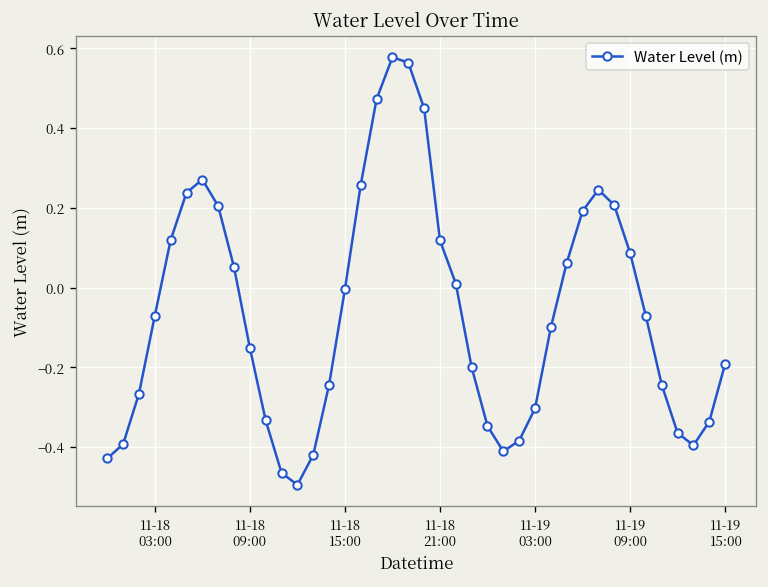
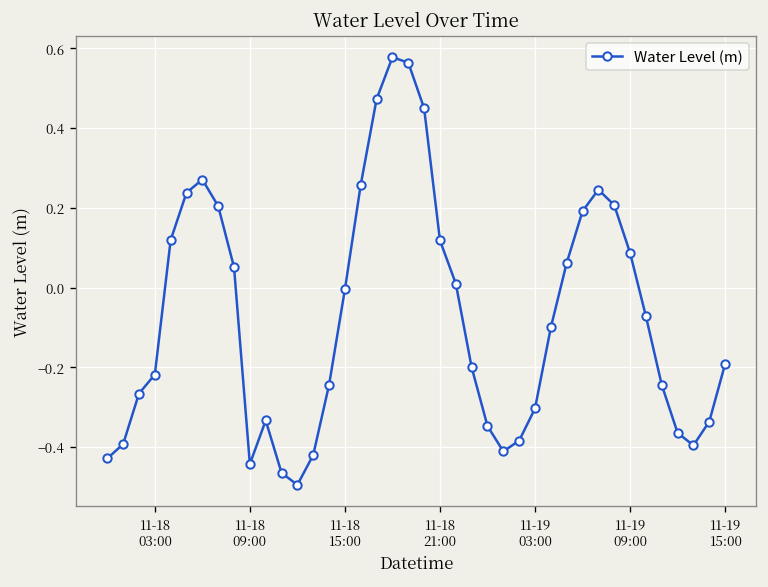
  {
-   "11-18 03:00": -0.07,
-   "11-18 09:00": -0.15,
+   "11-18 03:00": -0.22,
+   "11-18 09:00": -0.44,
    "11-18 15:00": 0.00,
    "11-18 21:00": 0.12,
    "11-19 03:00": -0.30,
    "11-19 09:00": 0.09,
    "11-19 15:00": -0.19
  }
